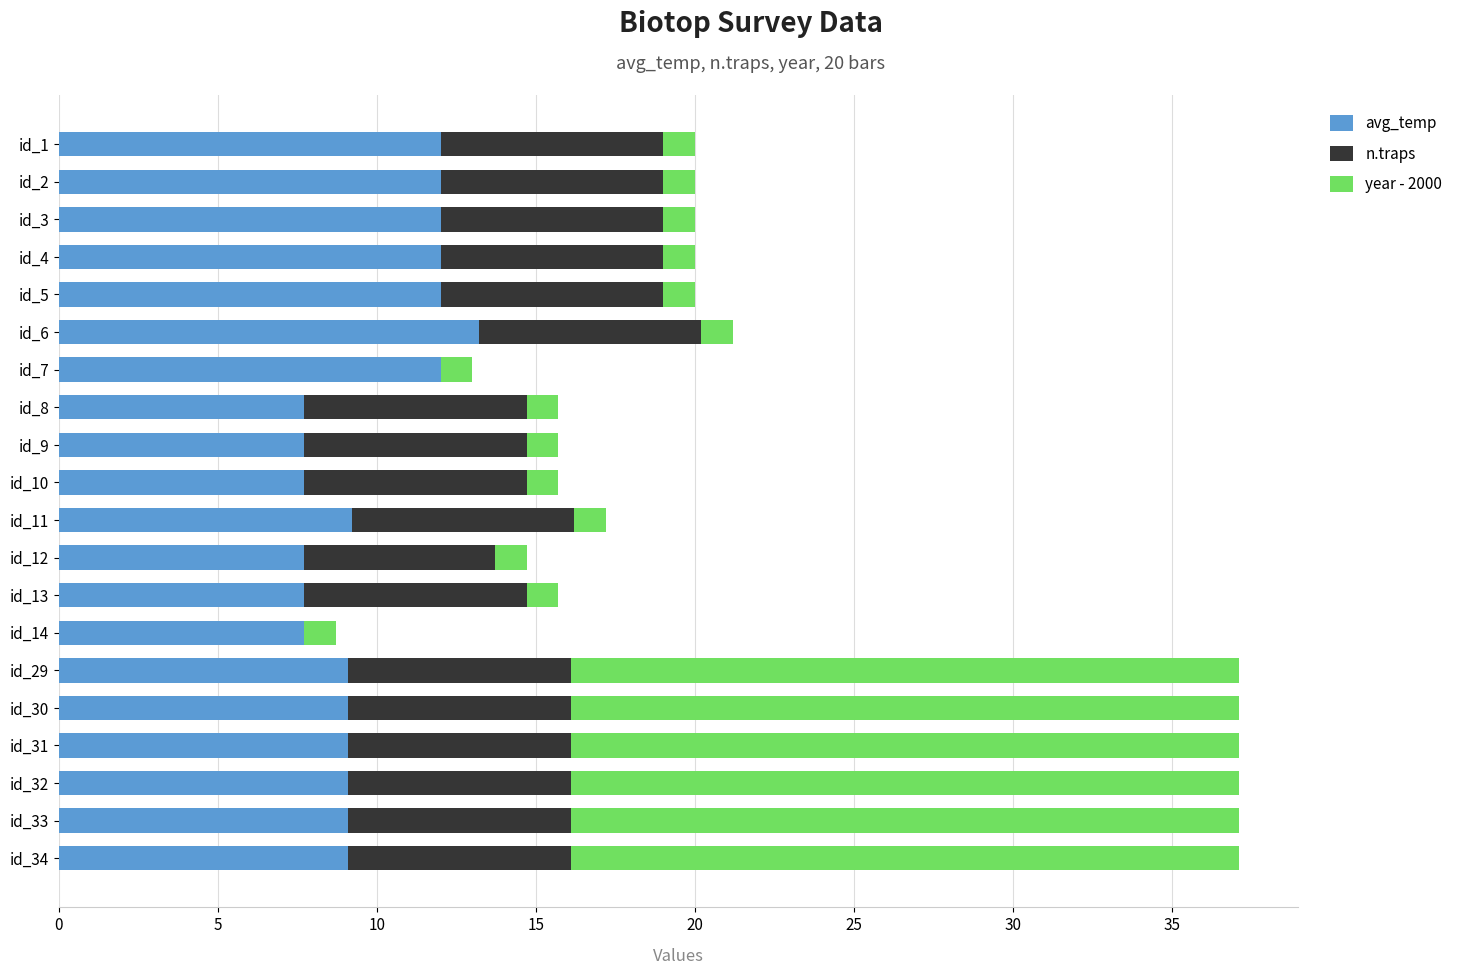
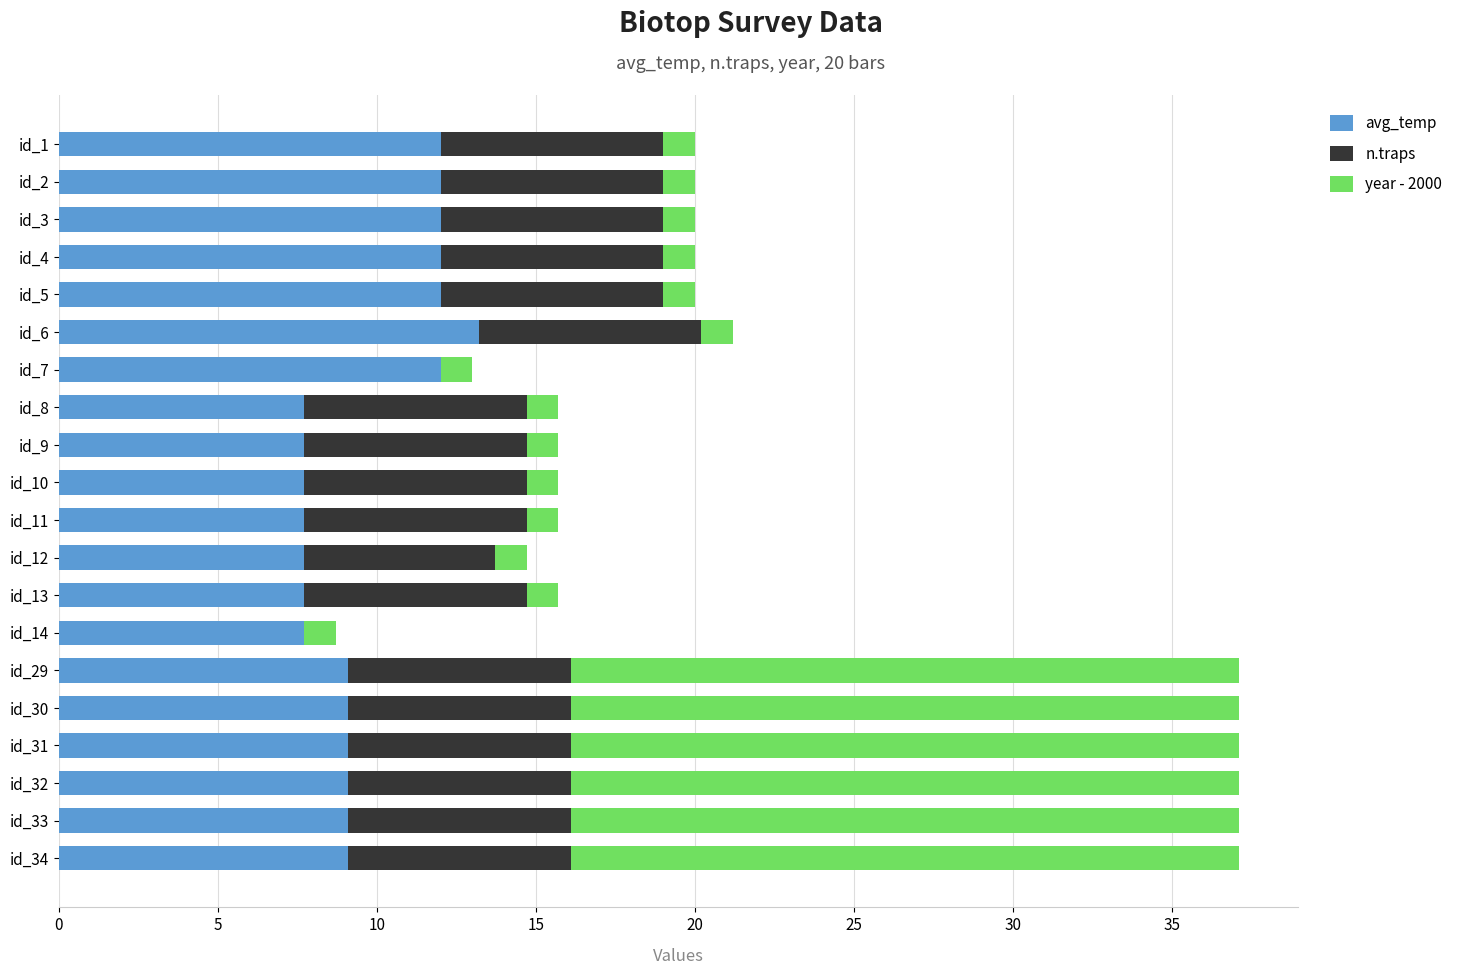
  {
    "avg_temp": {
      "id_1": 12.0,
      "id_2": 12.0,
      "id_3": 12.0,
      "id_4": 12.0,
      "id_5": 12.0,
      "id_6": 13.2,
      "id_7": 12.0,
      "id_8": 7.7,
      "id_9": 7.7,
      "id_10": 7.7,
-     "id_11": 9.2,
+     "id_11": 7.7,
      "id_12": 7.7,
      "id_13": 7.7,
      "id_14": 7.7,
      "id_29": 9.1,
      "id_30": 9.1,
      "id_31": 9.1,
      "id_32": 9.1,
      "id_33": 9.1,
      "id_34": 9.1
    },
    "n.traps": {
      "id_1": 7.0,
      "id_2": 7.0,
      "id_3": 7.0,
      "id_4": 7.0,
      "id_5": 7.0,
      "id_6": 7.0,
      "id_7": 0.0,
      "id_8": 7.0,
      "id_9": 7.0,
      "id_10": 7.0,
      "id_11": 7.0,
      "id_12": 6.0,
      "id_13": 7.0,
      "id_14": 0.0,
      "id_29": 7.0,
      "id_30": 7.0,
      "id_31": 7.0,
      "id_32": 7.0,
      "id_33": 7.0,
      "id_34": 7.0
    },
    "year - 2000": {
      "id_1": 1.0,
      "id_2": 1.0,
      "id_3": 1.0,
      "id_4": 1.0,
      "id_5": 1.0,
      "id_6": 1.0,
      "id_7": 1.0,
      "id_8": 1.0,
      "id_9": 1.0,
      "id_10": 1.0,
      "id_11": 1.0,
      "id_12": 1.0,
      "id_13": 1.0,
      "id_14": 1.0,
      "id_29": 21.0,
      "id_30": 21.0,
      "id_31": 21.0,
      "id_32": 21.0,
      "id_33": 21.0,
      "id_34": 21.0
    }
  }
